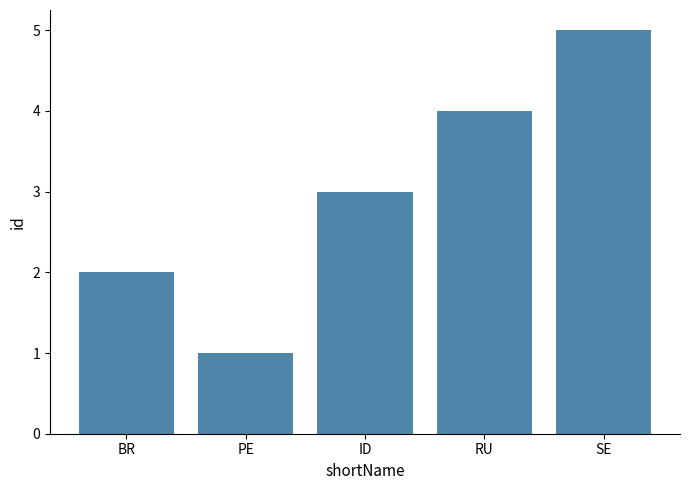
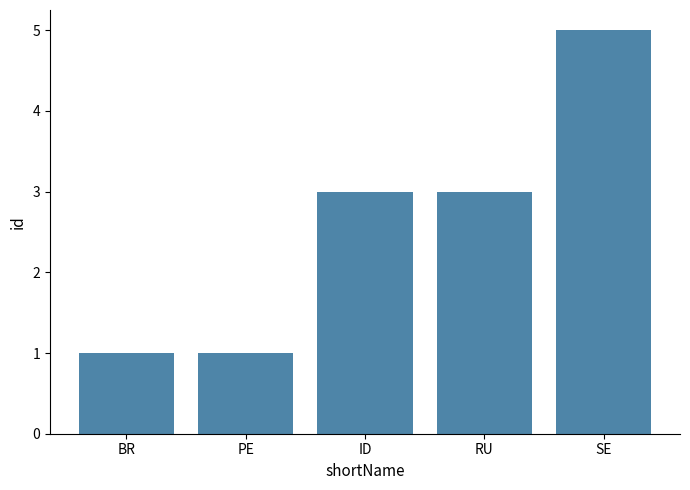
  {
-   "BR": 2,
+   "BR": 1,
    "PE": 1,
    "ID": 3,
-   "RU": 4,
+   "RU": 3,
    "SE": 5
  }
